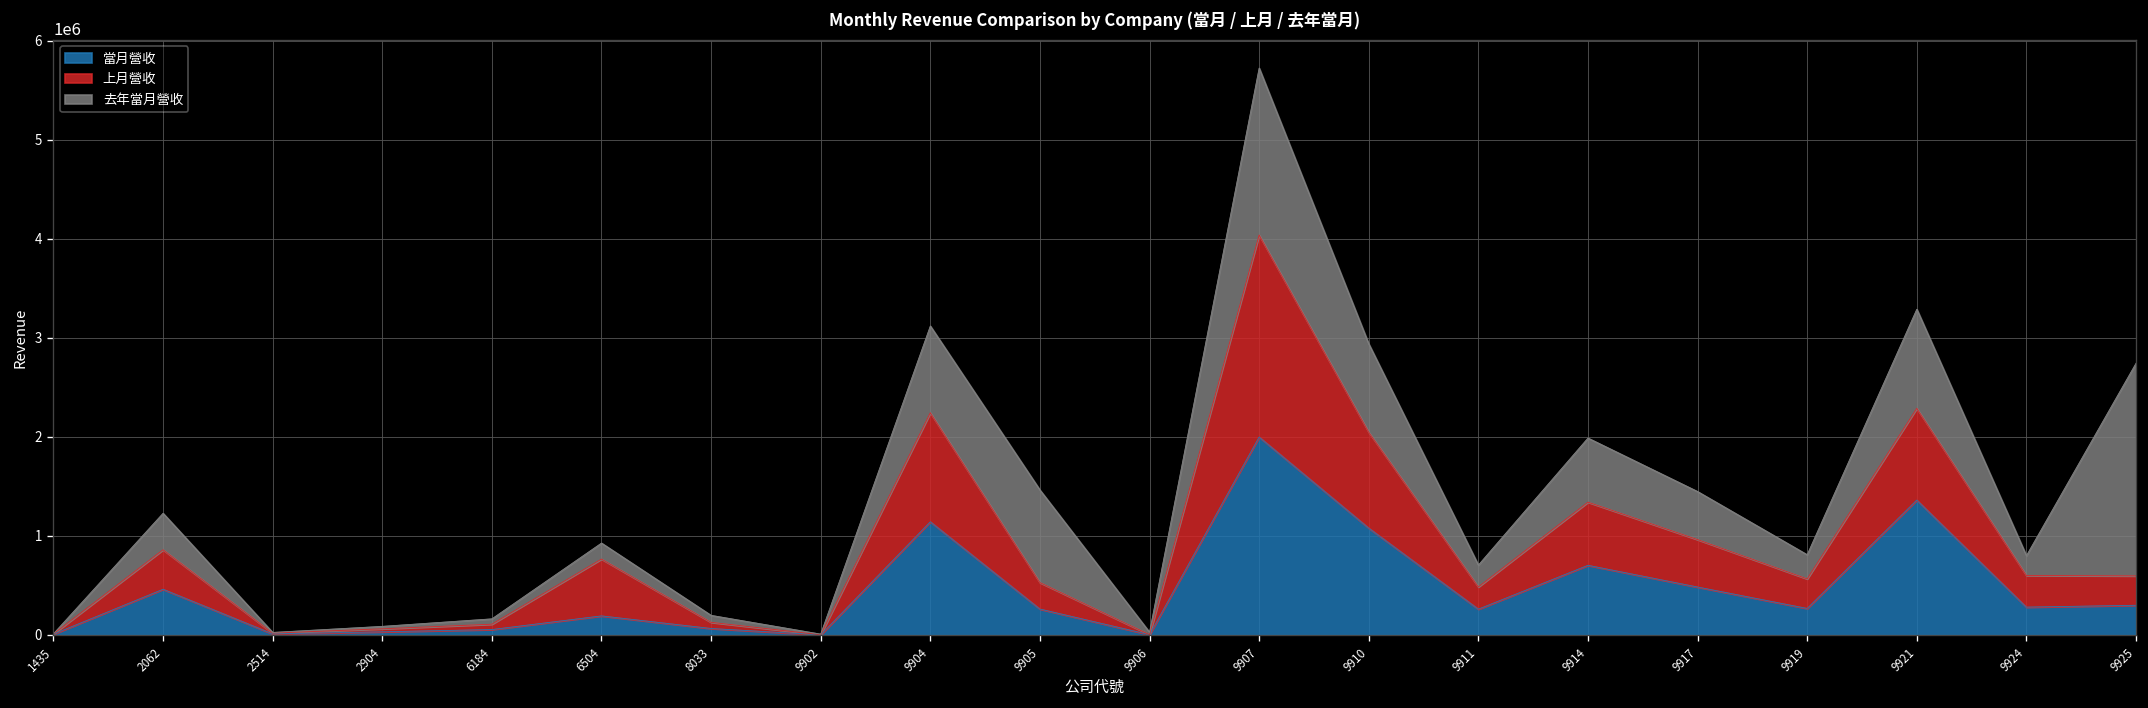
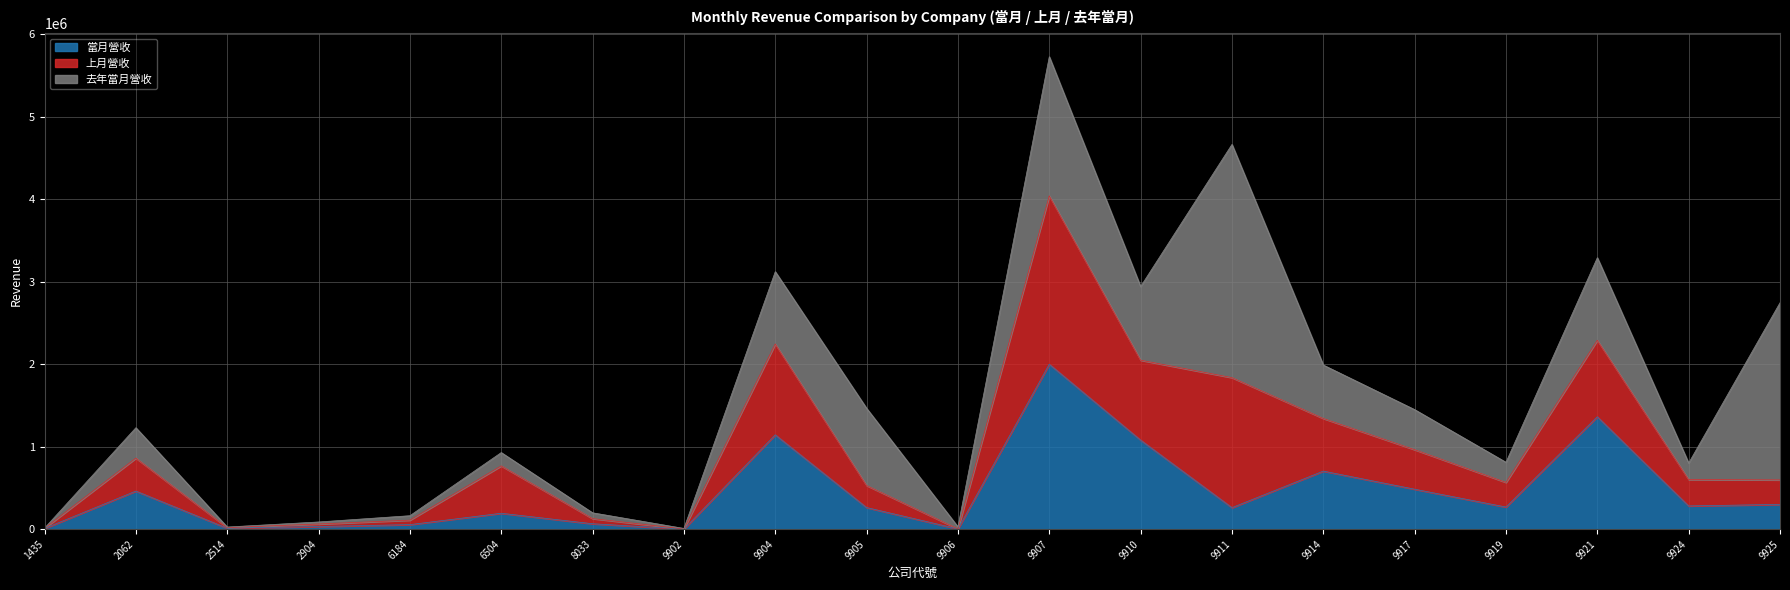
  {
    "當月營收": {
      "2062": 500000,
      "6184": 100000,
      "6504": 200000,
      "8033": 100000,
      "9904": 1100000,
      "9905": 300000,
      "9907": 2000000,
      "9910": 1100000,
      "9911": 300000,
      "9914": 700000,
      "9917": 500000,
      "9919": 300000,
      "9921": 1400000,
      "9924": 300000,
      "9925": 300000
    },
    "上月營收": {
      "2062": 400000,
      "6184": 100000,
      "6504": 600000,
      "8033": 100000,
      "9904": 1100000,
      "9905": 300000,
      "9907": 2000000,
      "9910": 1000000,
-     "9911": 200000,
+     "9911": 1600000,
      "9914": 600000,
      "9917": 500000,
      "9919": 300000,
      "9921": 900000,
      "9924": 300000,
      "9925": 300000
    },
    "去年當月營收": {
      "2062": 400000,
      "6184": 100000,
      "6504": 200000,
      "8033": 100000,
      "9904": 900000,
      "9905": 900000,
      "9907": 1700000,
      "9910": 900000,
-     "9911": 200000,
+     "9911": 2800000,
      "9914": 600000,
      "9917": 500000,
      "9919": 200000,
      "9921": 1000000,
      "9924": 200000,
      "9925": 2100000
    }
  }
